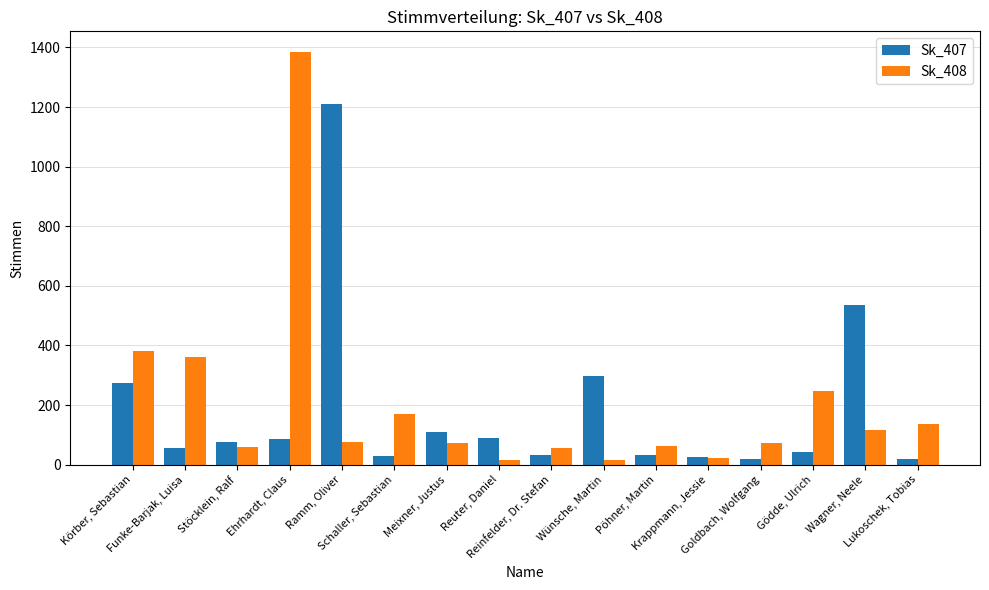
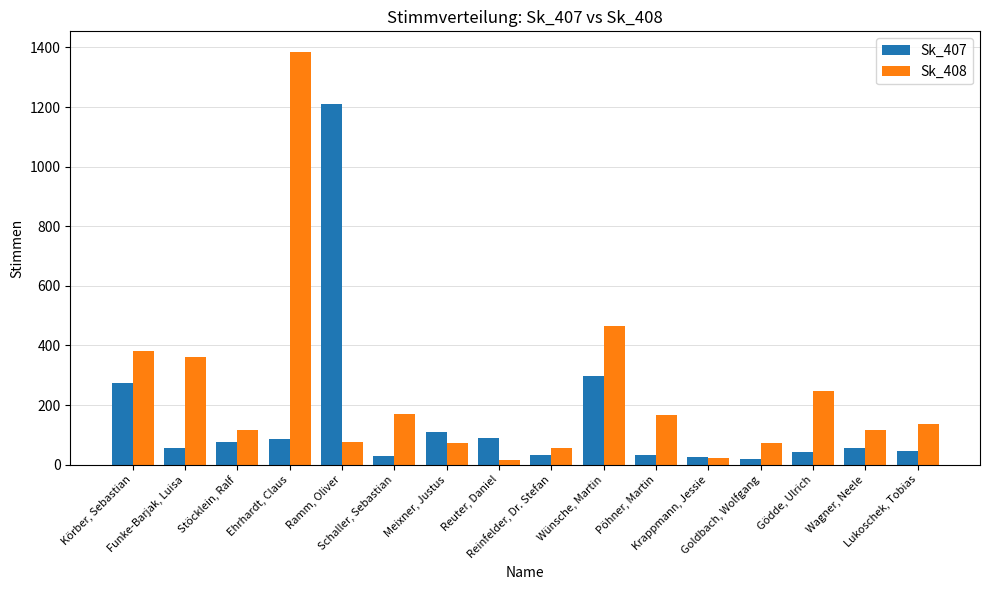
  {
    "Sk_407": {
      "Körber, Sebastian": 270,
      "Funke-Barjak, Luisa": 60,
      "Stöcklein, Ralf": 80,
      "Ehrhardt, Claus": 90,
      "Ramm, Oliver": 1210,
      "Schaller, Sebastian": 30,
      "Meixner, Justus": 110,
      "Reuter, Daniel": 90,
      "Reinfelder, Dr. Stefan": 30,
      "Wünsche, Martin": 300,
      "Pöhner, Martin": 30,
      "Krappmann, Jessie": 30,
      "Goldbach, Wolfgang": 20,
      "Gödde, Ulrich": 40,
-     "Wagner, Neele": 540,
-     "Lukoschek, Tobias": 20
+     "Wagner, Neele": 60,
+     "Lukoschek, Tobias": 50
    },
    "Sk_408": {
      "Körber, Sebastian": 380,
      "Funke-Barjak, Luisa": 360,
-     "Stöcklein, Ralf": 60,
+     "Stöcklein, Ralf": 120,
      "Ehrhardt, Claus": 1390,
      "Ramm, Oliver": 80,
      "Schaller, Sebastian": 170,
      "Meixner, Justus": 70,
      "Reuter, Daniel": 20,
      "Reinfelder, Dr. Stefan": 60,
-     "Wünsche, Martin": 20,
-     "Pöhner, Martin": 60,
+     "Wünsche, Martin": 460,
+     "Pöhner, Martin": 170,
      "Krappmann, Jessie": 20,
      "Goldbach, Wolfgang": 70,
      "Gödde, Ulrich": 250,
      "Wagner, Neele": 120,
      "Lukoschek, Tobias": 140
    }
  }
